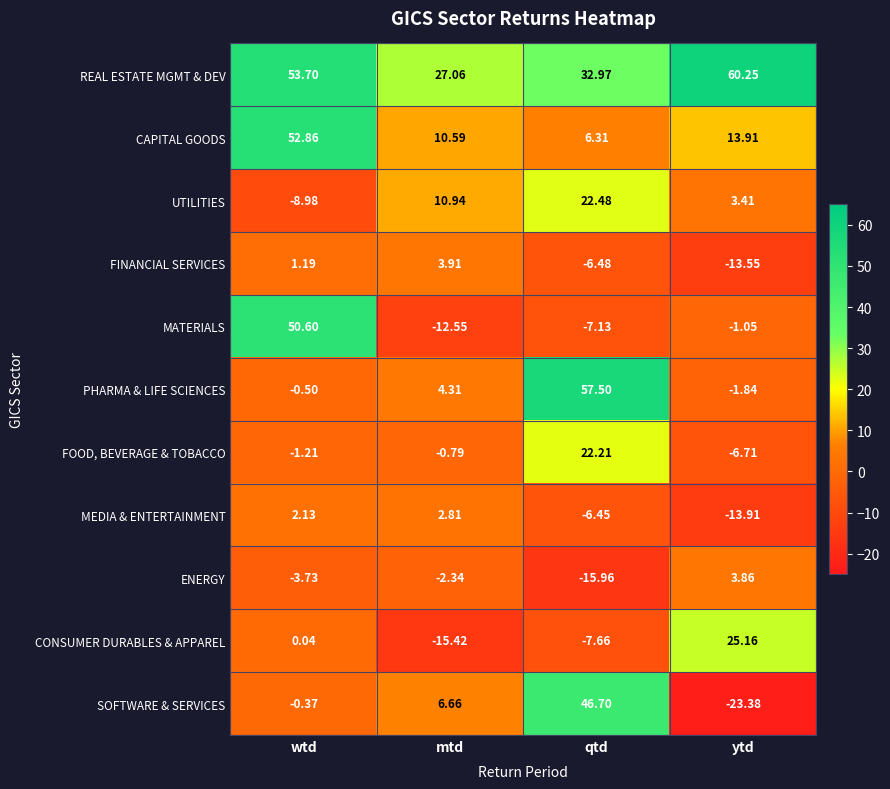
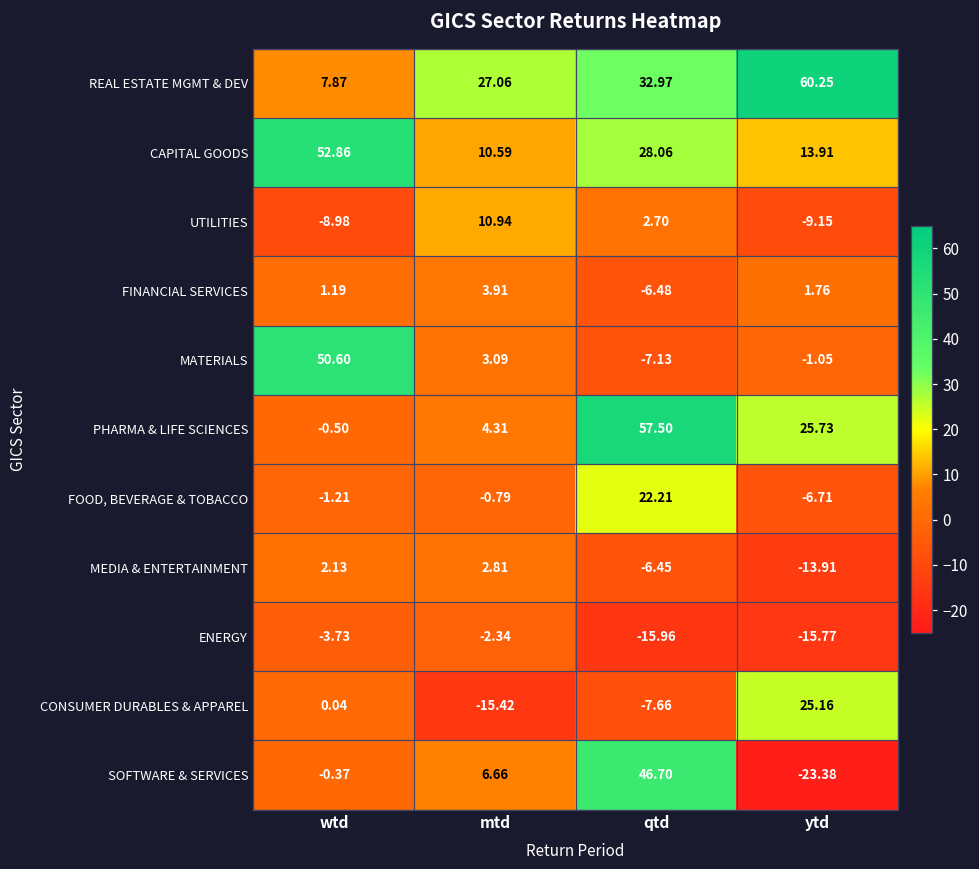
  {
    "REAL ESTATE MGMT & DEV": {
-     "wtd": 53.70,
+     "wtd": 7.87,
      "mtd": 27.06,
      "qtd": 32.97,
      "ytd": 60.25
    },
    "CAPITAL GOODS": {
      "wtd": 52.86,
      "mtd": 10.59,
-     "qtd": 6.31,
+     "qtd": 28.06,
      "ytd": 13.91
    },
    "UTILITIES": {
      "wtd": -8.98,
      "mtd": 10.94,
-     "qtd": 22.48,
-     "ytd": 3.41
+     "qtd": 2.70,
+     "ytd": -9.15
    },
    "FINANCIAL SERVICES": {
      "wtd": 1.19,
      "mtd": 3.91,
      "qtd": -6.48,
-     "ytd": -13.55
+     "ytd": 1.76
    },
    "MATERIALS": {
      "wtd": 50.60,
-     "mtd": -12.55,
+     "mtd": 3.09,
      "qtd": -7.13,
      "ytd": -1.05
    },
    "PHARMA & LIFE SCIENCES": {
      "wtd": -0.50,
      "mtd": 4.31,
      "qtd": 57.50,
-     "ytd": -1.84
+     "ytd": 25.73
    },
    "FOOD, BEVERAGE & TOBACCO": {
      "wtd": -1.21,
      "mtd": -0.79,
      "qtd": 22.21,
      "ytd": -6.71
    },
    "MEDIA & ENTERTAINMENT": {
      "wtd": 2.13,
      "mtd": 2.81,
      "qtd": -6.45,
      "ytd": -13.91
    },
    "ENERGY": {
      "wtd": -3.73,
      "mtd": -2.34,
      "qtd": -15.96,
-     "ytd": 3.86
+     "ytd": -15.77
    },
    "CONSUMER DURABLES & APPAREL": {
      "wtd": 0.04,
      "mtd": -15.42,
      "qtd": -7.66,
      "ytd": 25.16
    },
    "SOFTWARE & SERVICES": {
      "wtd": -0.37,
      "mtd": 6.66,
      "qtd": 46.70,
      "ytd": -23.38
    }
  }
